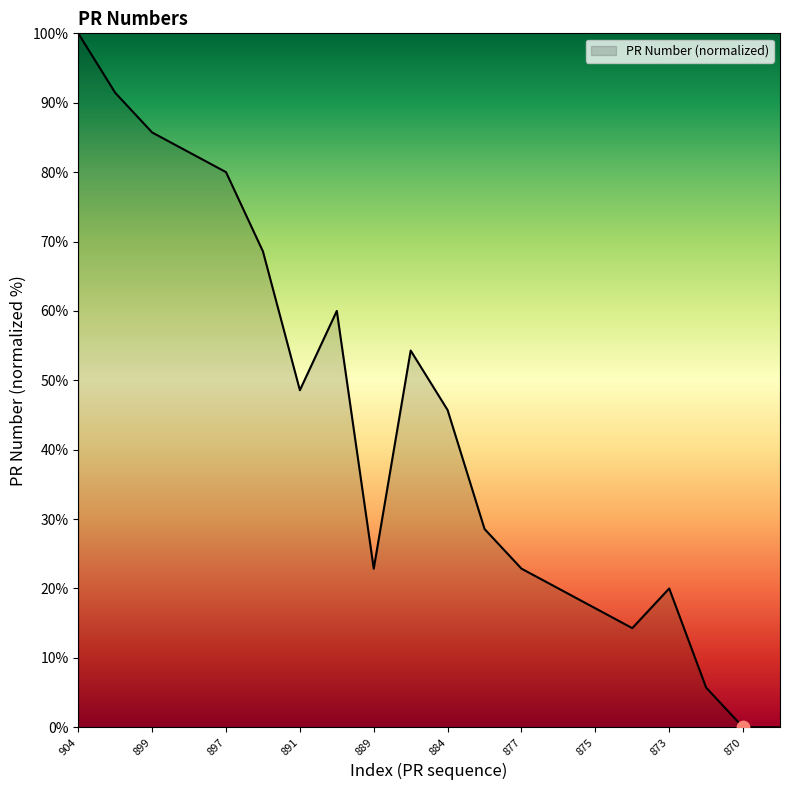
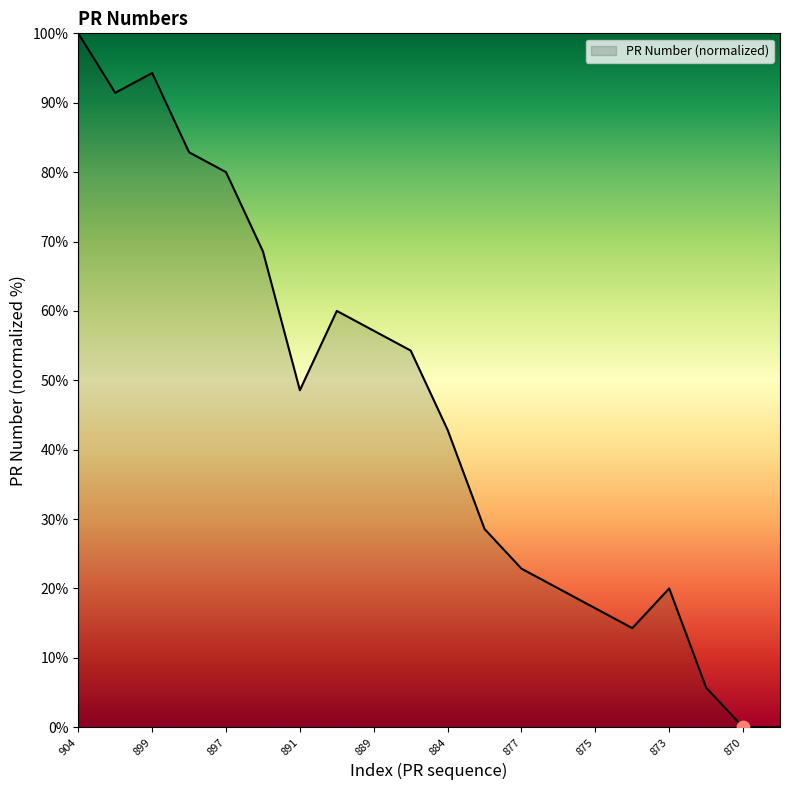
  {
    "PR Number (normalized)": {
      "904": "100%",
-     "899": "86%",
+     "899": "94%",
      "897": "80%",
      "891": "49%",
-     "889": "23%",
-     "884": "46%",
+     "889": "57%",
+     "884": "43%",
      "877": "23%",
      "875": "17%",
      "873": "20%"
    }
  }
